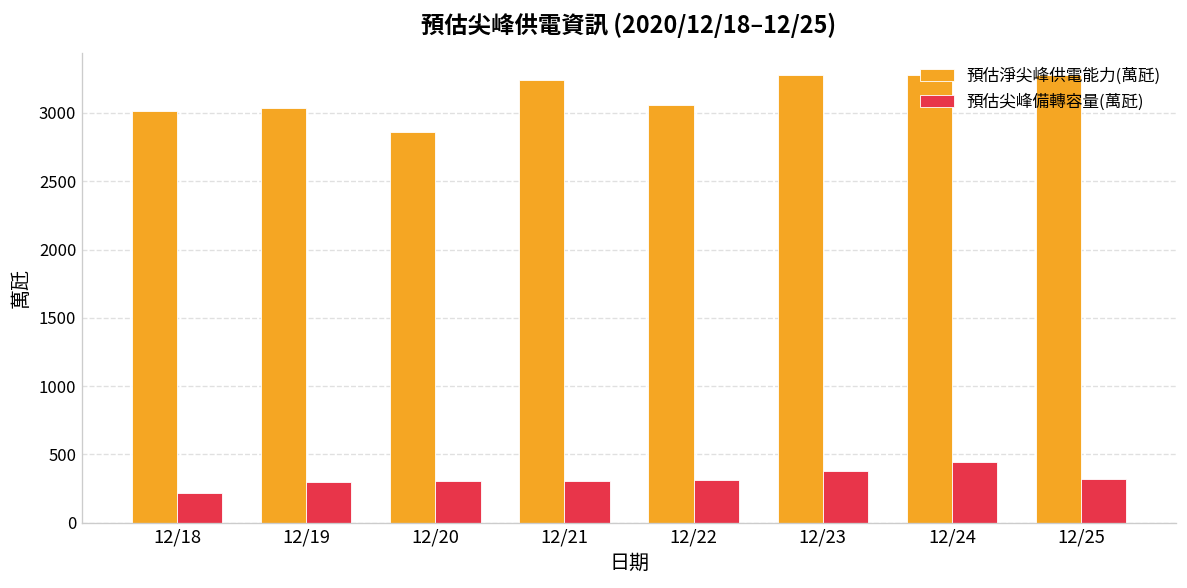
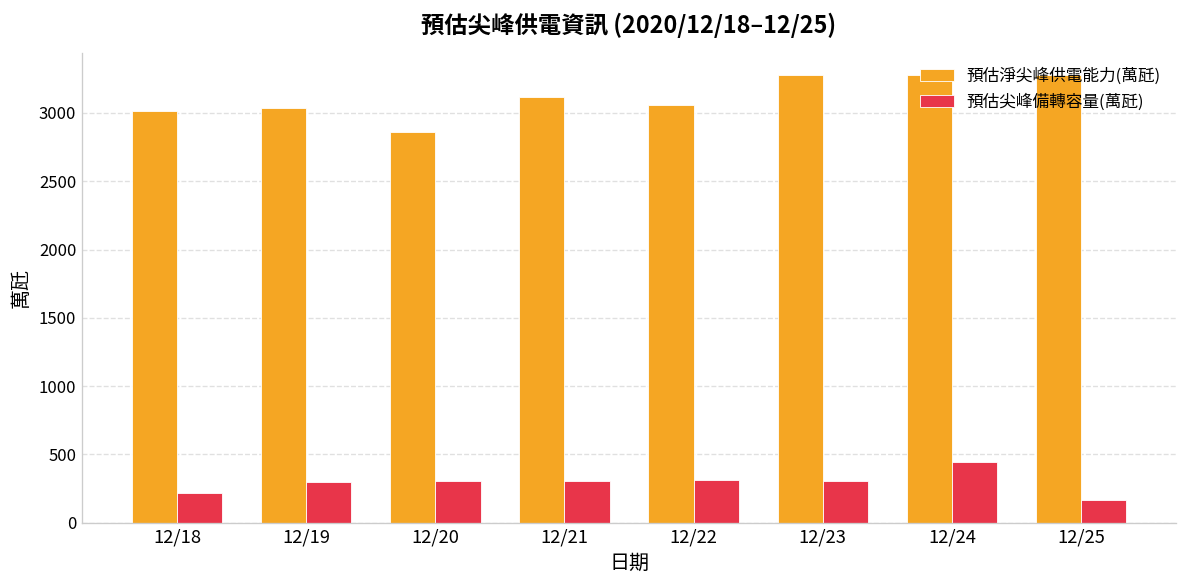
  {
    "預估淨尖峰供電能力(萬瓩)": {
      "12/18": 3010,
      "12/19": 3030,
      "12/20": 2860,
-     "12/21": 3240,
+     "12/21": 3120,
      "12/22": 3060,
      "12/23": 3270,
      "12/24": 3280,
      "12/25": 3280
    },
    "預估尖峰備轉容量(萬瓩)": {
      "12/18": 220,
      "12/19": 300,
      "12/20": 310,
      "12/21": 310,
      "12/22": 310,
-     "12/23": 380,
+     "12/23": 300,
      "12/24": 440,
-     "12/25": 320
+     "12/25": 170
    }
  }
